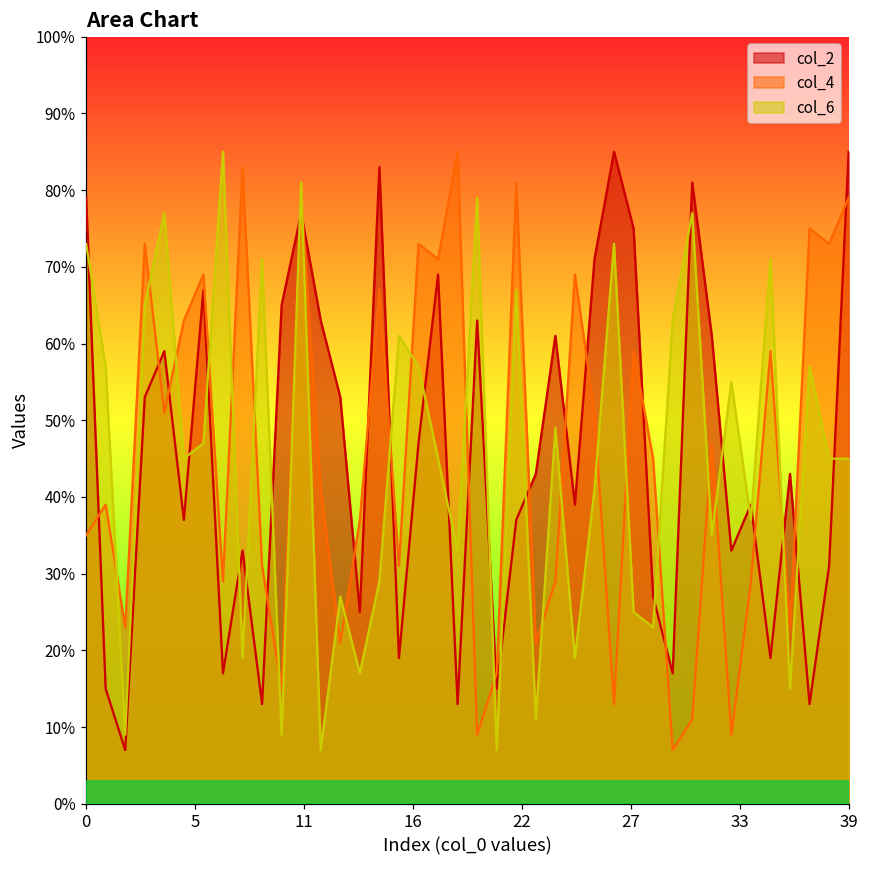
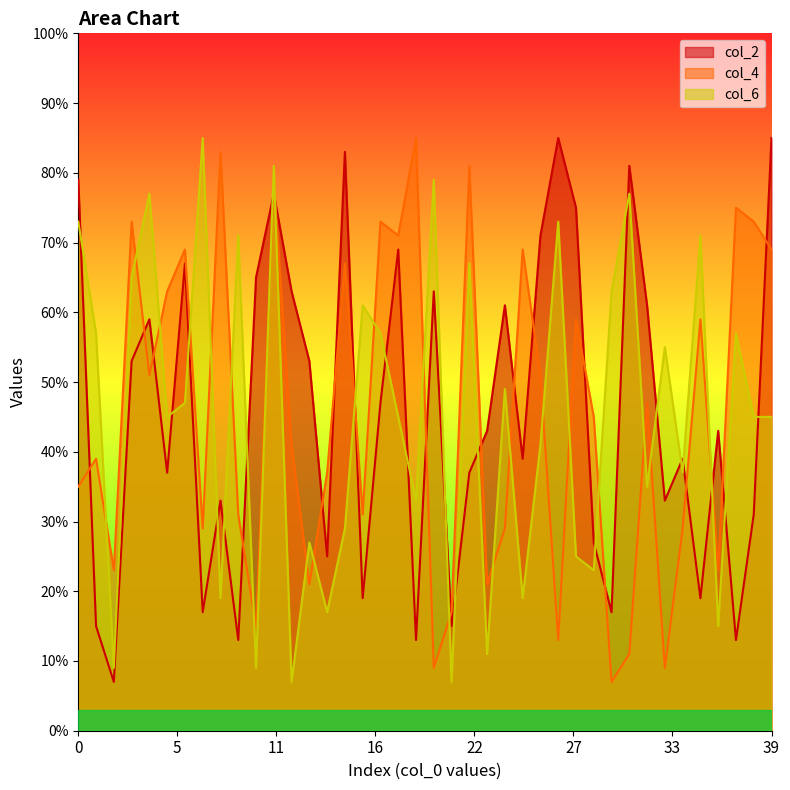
  {
    "col_2": {
      "0": "79%",
      "39": "85%"
    },
    "col_4": {
      "0": "35%",
-     "39": "79%"
+     "39": "69%"
    },
    "col_6": {
      "0": "73%",
      "39": "45%"
    }
  }
